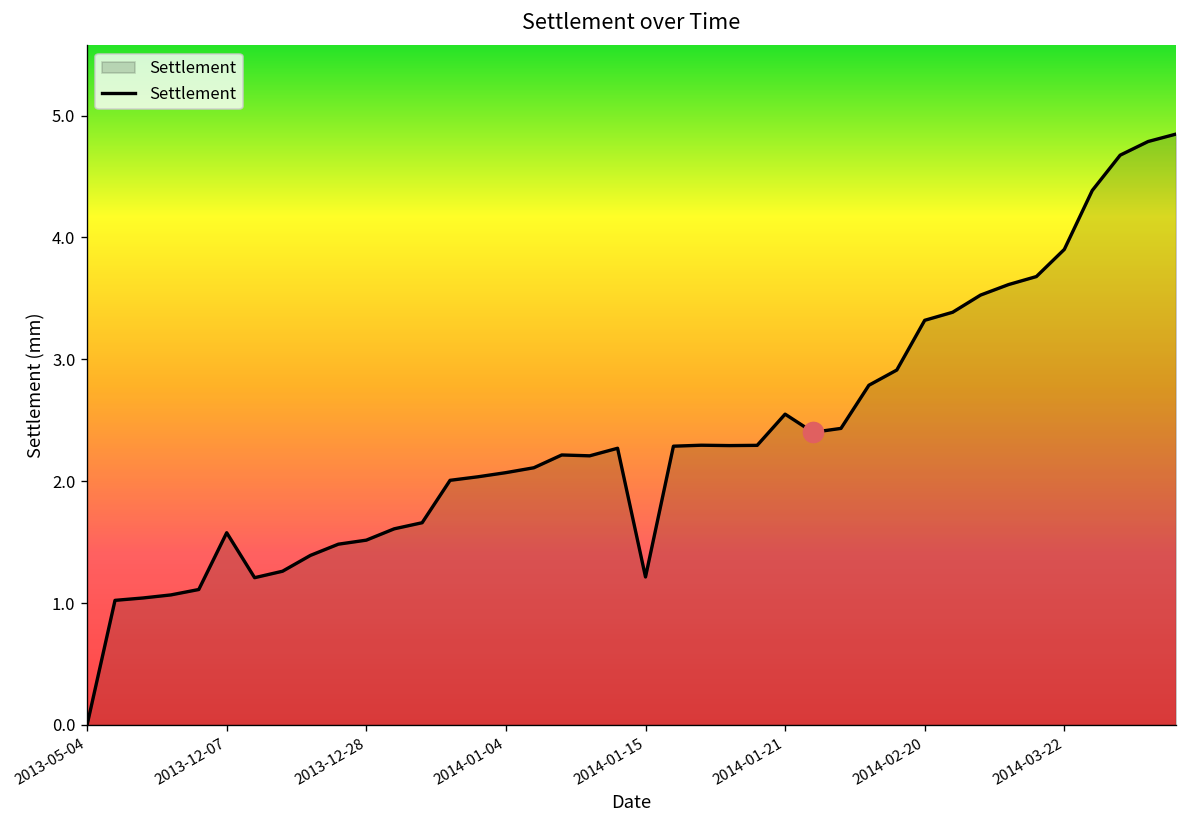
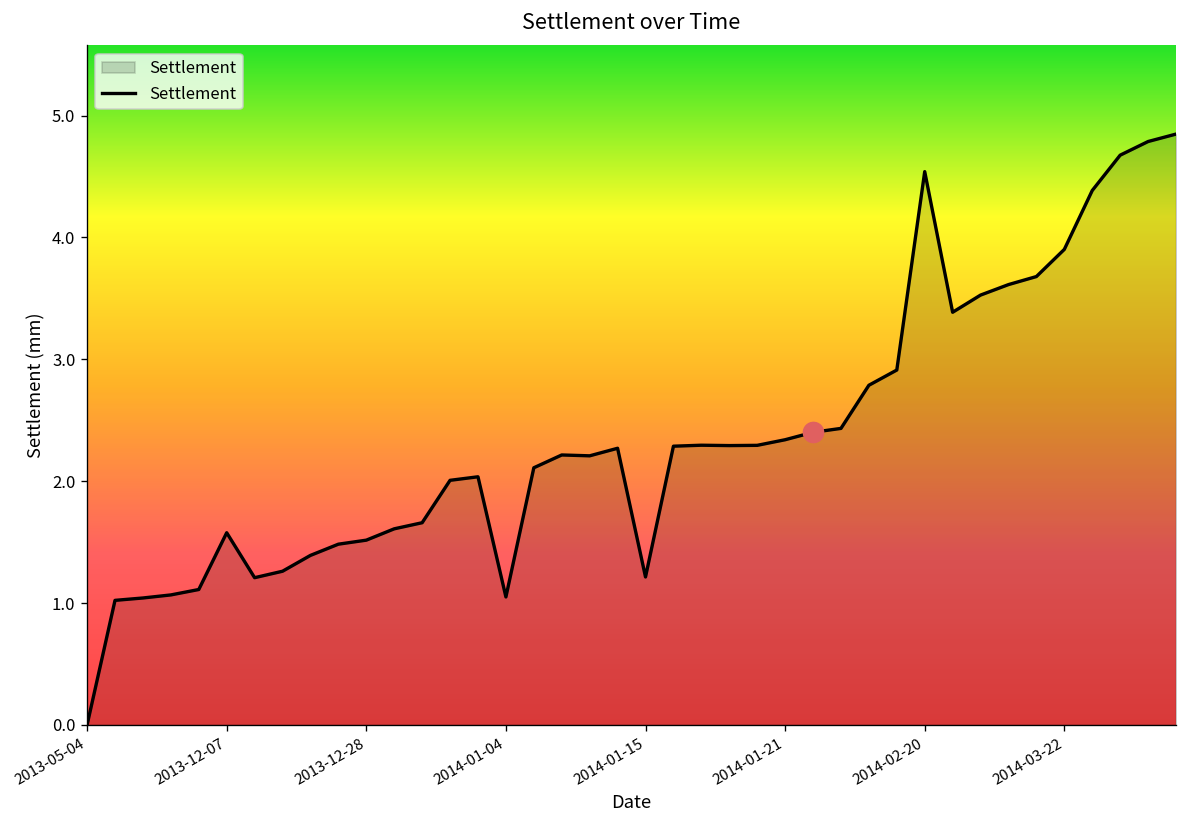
  {
    "Settlement": {
      "2013-05-04": 0.00,
      "2013-12-07": 1.58,
      "2013-12-28": 1.52,
-     "2014-01-04": 2.07,
+     "2014-01-04": 1.05,
      "2014-01-15": 1.21,
-     "2014-01-21": 2.55,
-     "2014-02-20": 3.32,
+     "2014-01-21": 2.34,
+     "2014-02-20": 4.54,
      "2014-03-22": 3.90
    }
  }
